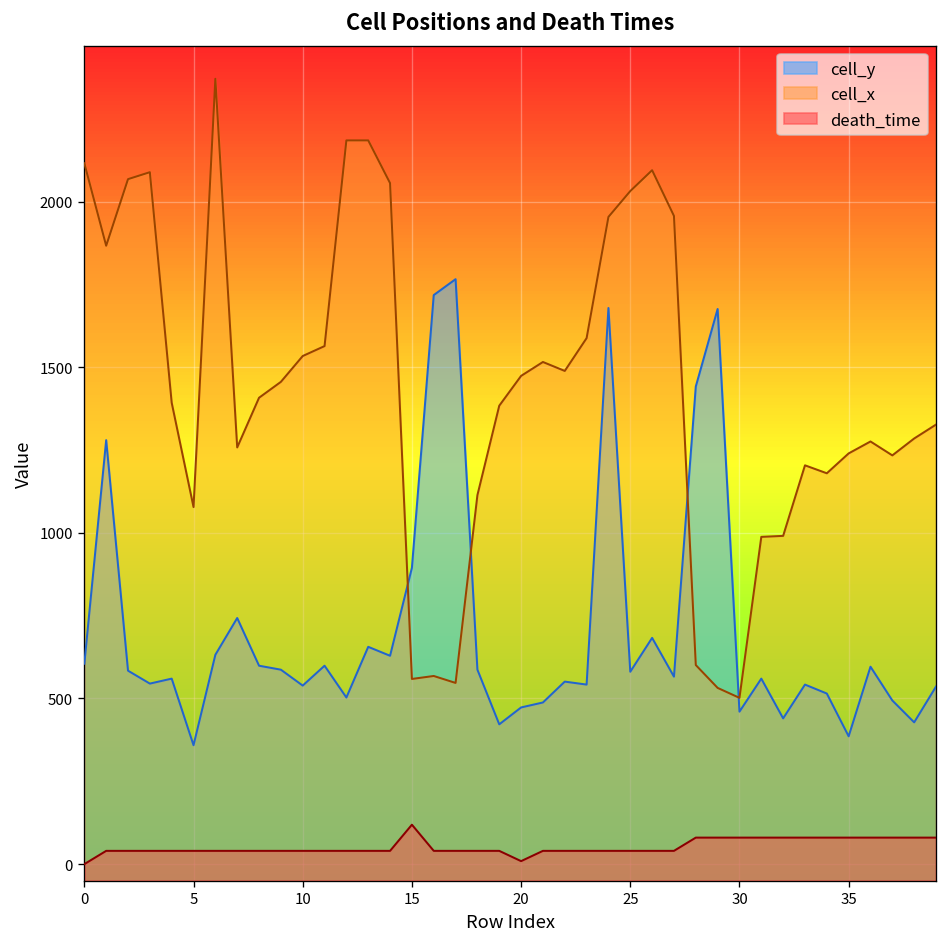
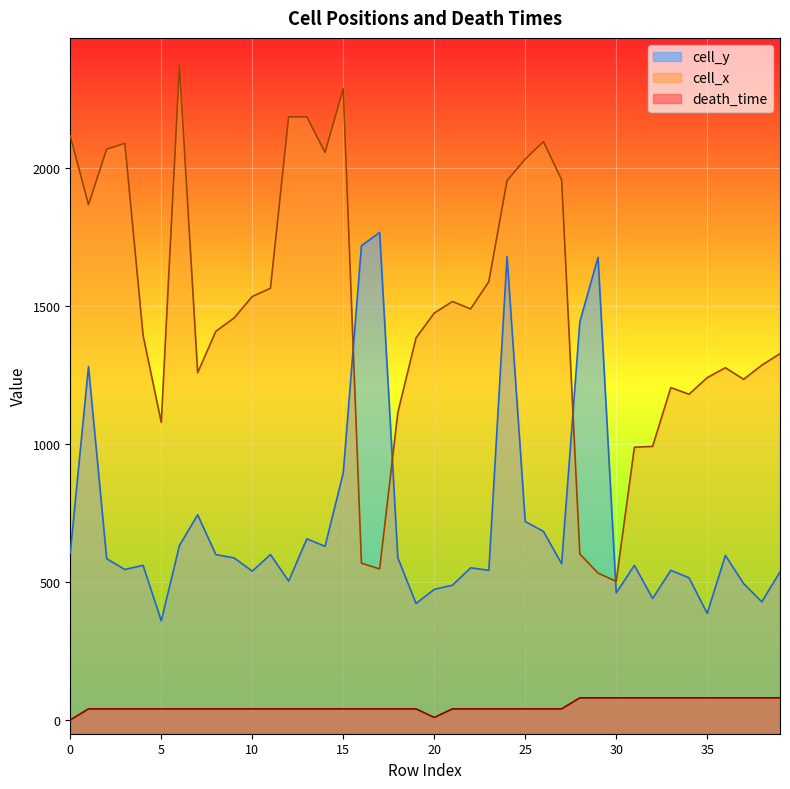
  {
    "cell_y": {
      "0": 610,
      "5": 360,
      "10": 540,
      "15": 890,
      "20": 470,
-     "25": 580,
+     "25": 720,
      "30": 460,
      "35": 390
    },
    "cell_x": {
      "0": 2120,
      "5": 1080,
      "10": 1530,
-     "15": 560,
+     "15": 2290,
      "20": 1470,
      "25": 2030,
      "30": 500,
      "35": 1240
    },
    "death_time": {
      "0": 0,
      "5": 40,
      "10": 40,
-     "15": 120,
+     "15": 40,
      "20": 10,
      "25": 40,
      "30": 80,
      "35": 80
    }
  }
